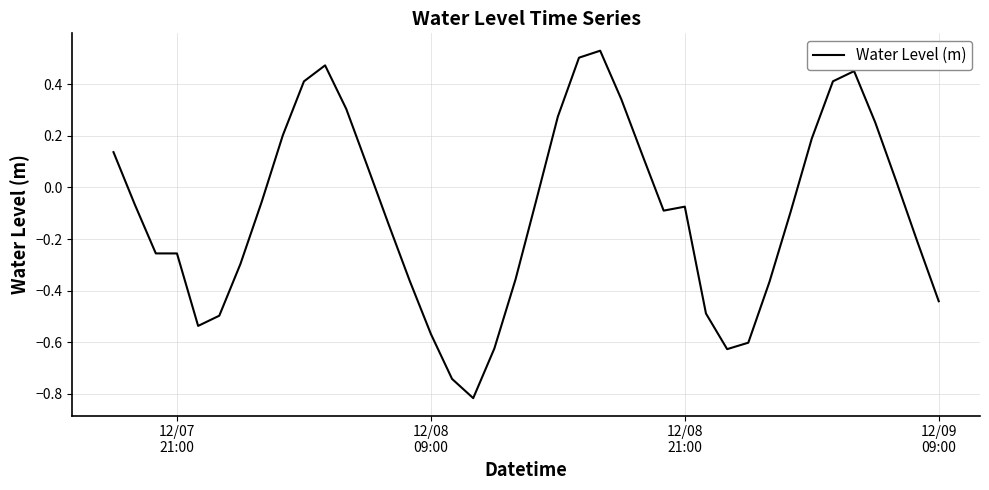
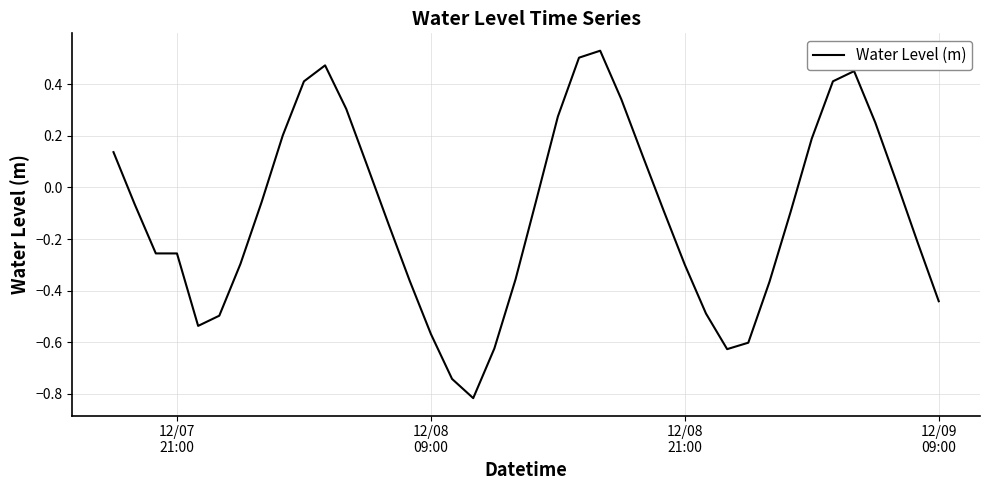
  {
    "12/07 21:00": -0.26,
    "12/08 09:00": -0.57,
-   "12/08 21:00": -0.07,
+   "12/08 21:00": -0.30,
    "12/09 09:00": -0.44
  }
